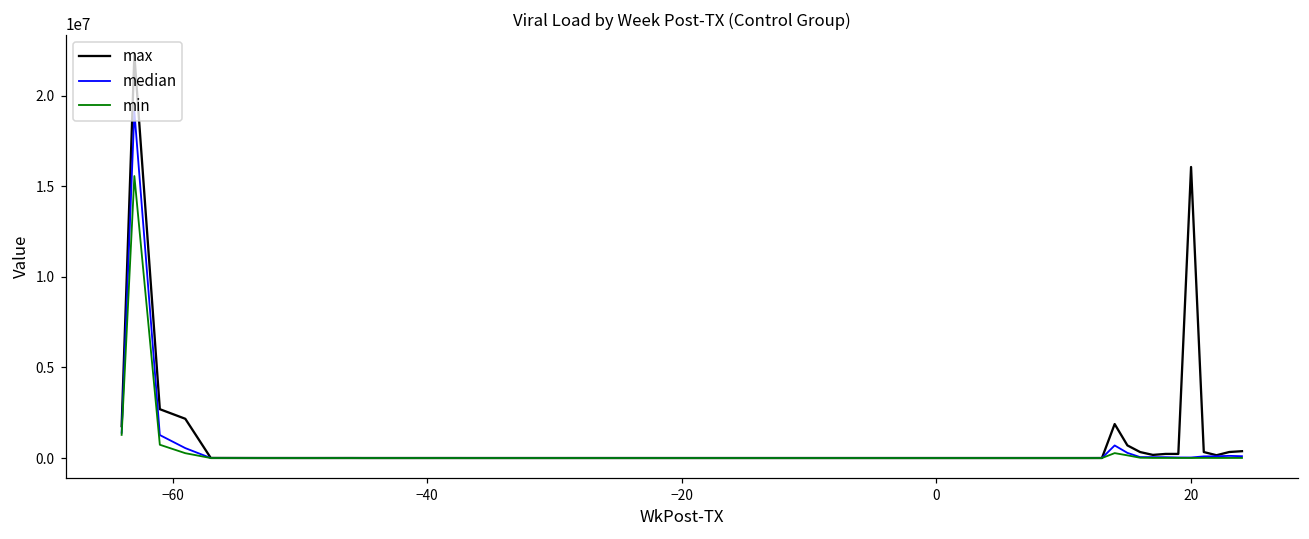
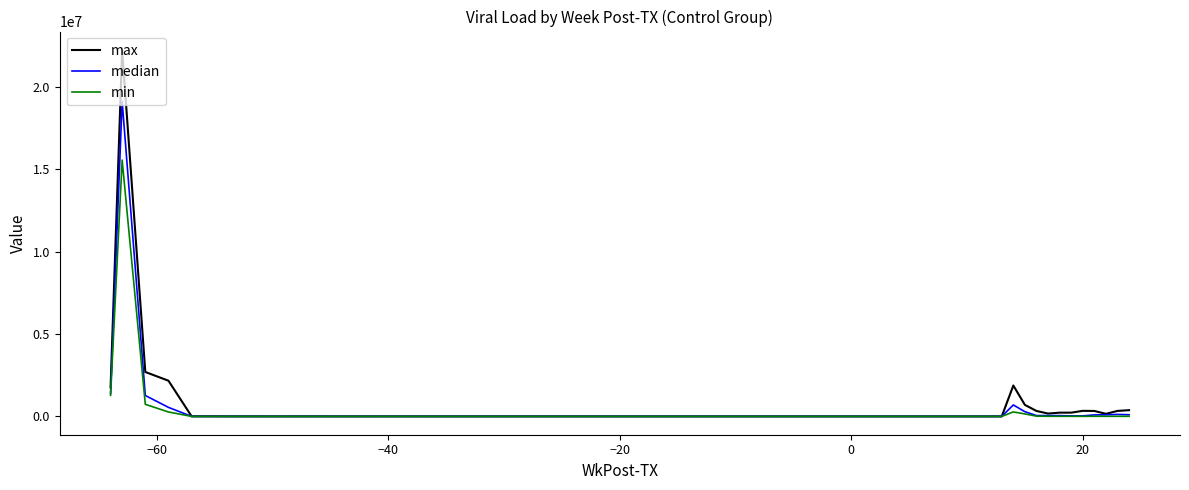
  {
    "max": {
-     "20": 16100000
+     "20": 300000
    }
  }
